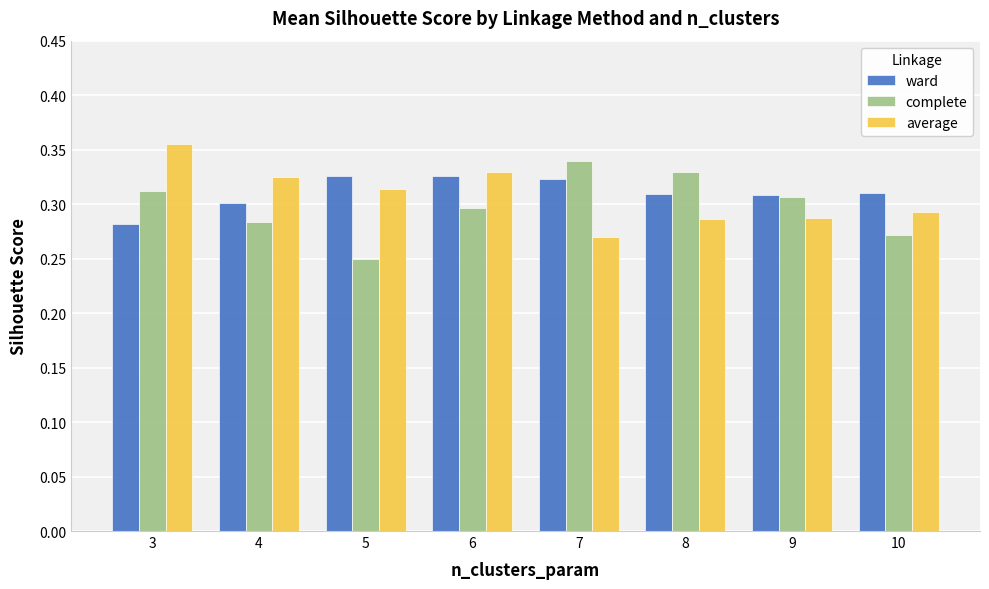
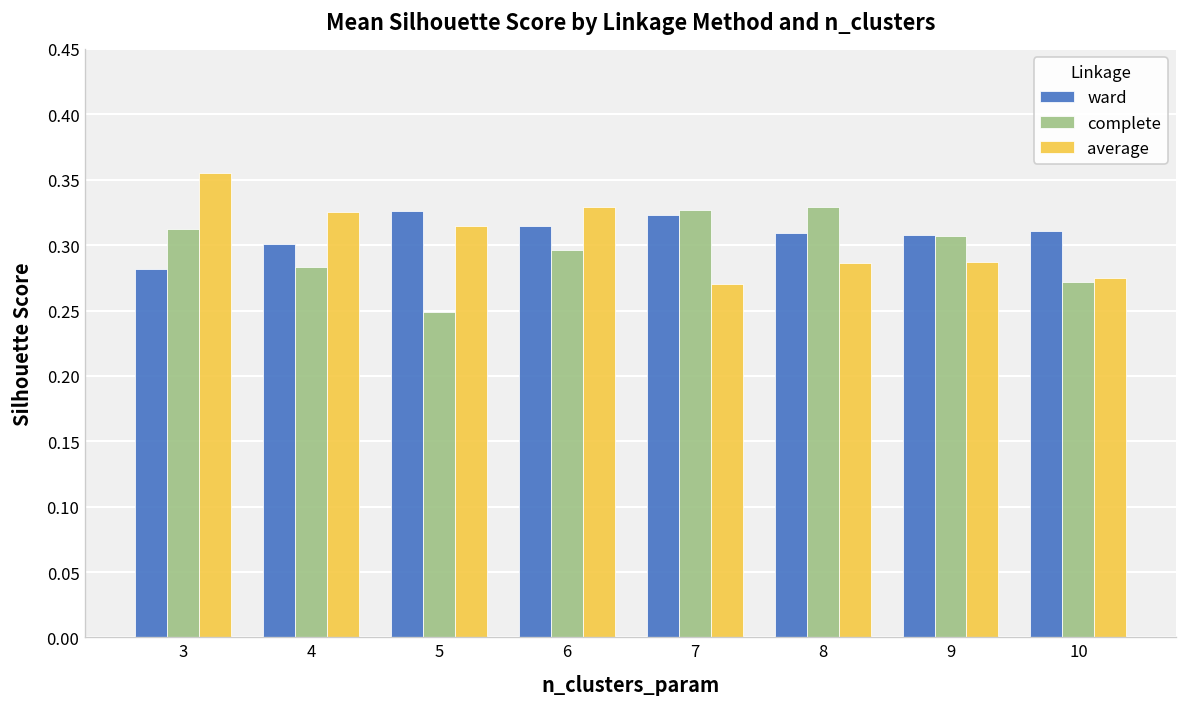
  {
    "ward": {
      "3": 0.282,
      "4": 0.301,
      "5": 0.326,
-     "6": 0.326,
+     "6": 0.315,
      "7": 0.323,
      "8": 0.309,
      "9": 0.308,
      "10": 0.311
    },
    "complete": {
      "3": 0.312,
      "4": 0.284,
      "5": 0.249,
      "6": 0.296,
-     "7": 0.340,
+     "7": 0.327,
      "8": 0.330,
      "9": 0.307,
      "10": 0.272
    },
    "average": {
      "3": 0.356,
      "4": 0.325,
      "5": 0.314,
      "6": 0.329,
      "7": 0.270,
      "8": 0.286,
      "9": 0.287,
-     "10": 0.293
+     "10": 0.275
    }
  }
